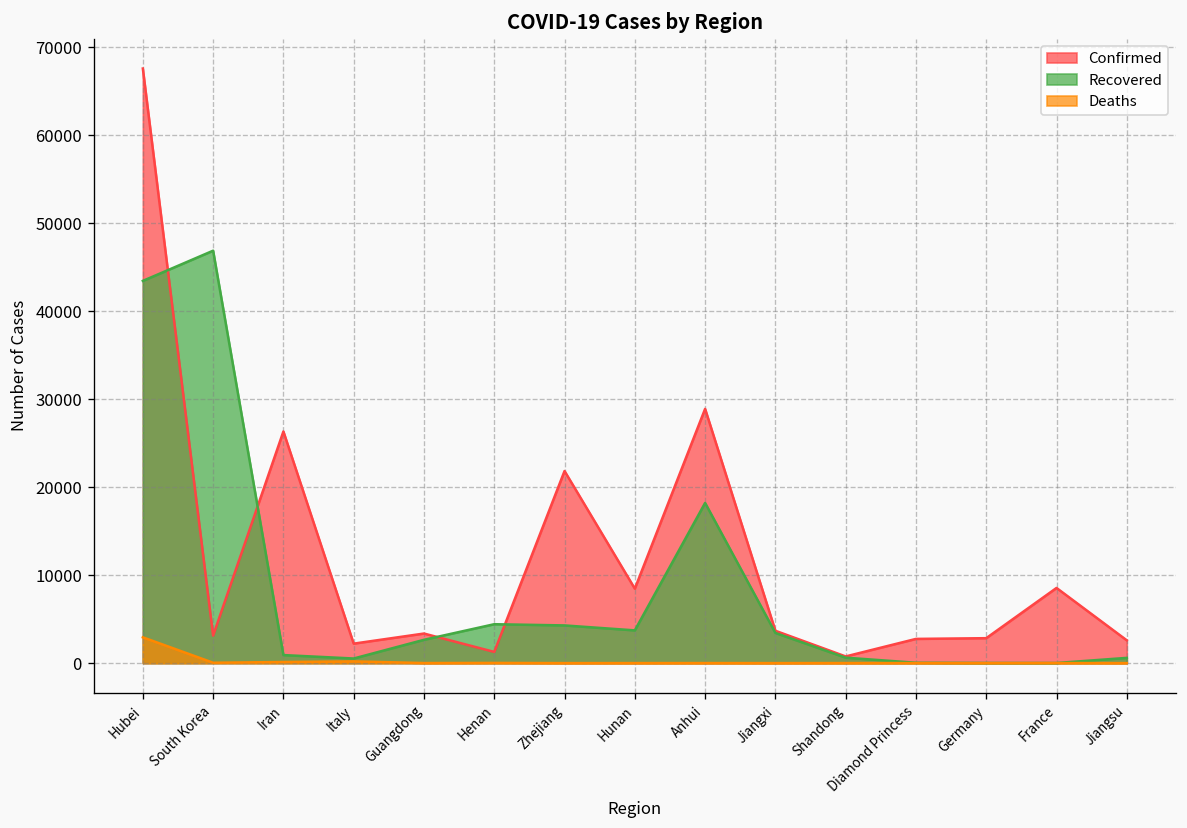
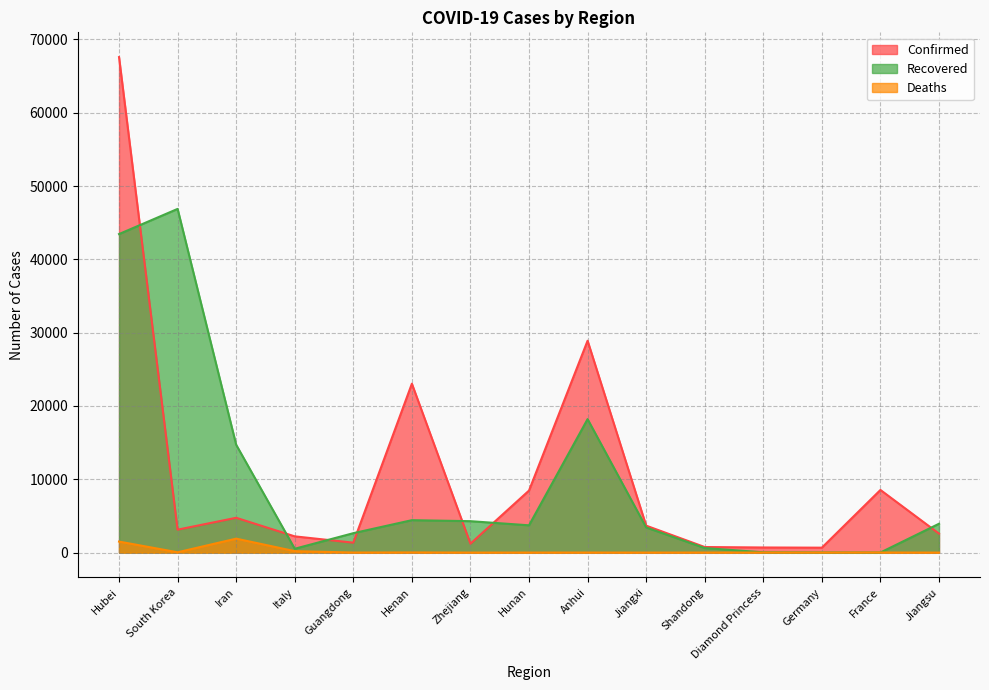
  {
    "Confirmed": {
      "Hubei": 68000,
      "South Korea": 3000,
-     "Iran": 26000,
+     "Iran": 5000,
      "Italy": 2000,
-     "Guangdong": 3000,
-     "Henan": 1000,
-     "Zhejiang": 22000,
+     "Guangdong": 1000,
+     "Henan": 23000,
+     "Zhejiang": 1000,
      "Hunan": 8000,
      "Anhui": 29000,
-     "Diamond Princess": 3000,
-     "Germany": 3000,
+     "Diamond Princess": 1000,
+     "Germany": 1000,
      "France": 9000,
      "Jiangsu": 3000
    },
    "Recovered": {
      "Hubei": 43000,
      "South Korea": 47000,
-     "Iran": 1000,
+     "Iran": 15000,
      "Guangdong": 3000,
      "Henan": 4000,
      "Zhejiang": 4000,
      "Hunan": 4000,
      "Anhui": 18000,
-     "Jiangsu": 1000
+     "Jiangsu": 4000
    },
    "Deaths": {
-     "Hubei": 3000,
+     "Hubei": 2000,
      "South Korea": 0,
-     "Iran": 0,
+     "Iran": 2000,
      "Guangdong": 0,
      "Henan": 0,
      "Zhejiang": 0,
      "Hunan": 0,
      "Anhui": 0,
      "Jiangxi": 0,
      "Shandong": 0,
      "Jiangsu": 0
    }
  }
